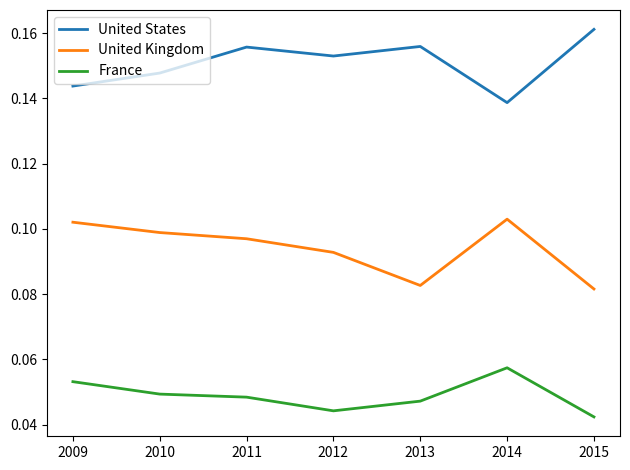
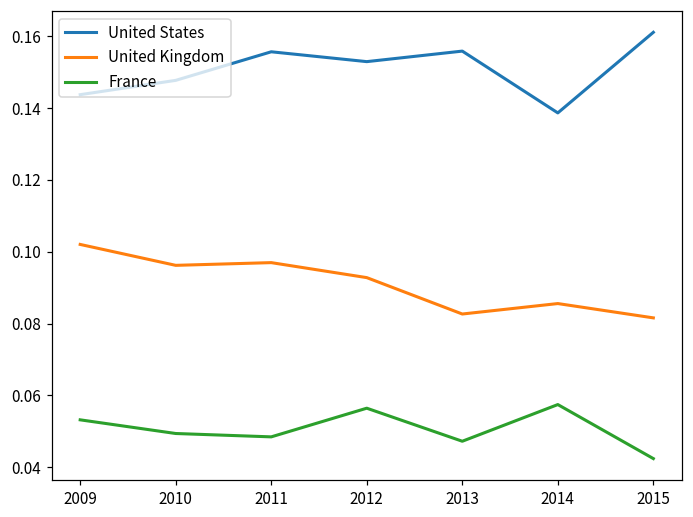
  {
    "United States": {
      "2009": 0.144,
      "2011": 0.156,
      "2012": 0.153,
      "2013": 0.156,
      "2014": 0.139,
      "2015": 0.161
    },
    "United Kingdom": {
      "2009": 0.102,
-     "2010": 0.099,
+     "2010": 0.096,
      "2011": 0.097,
      "2012": 0.093,
      "2013": 0.083,
-     "2014": 0.103,
+     "2014": 0.086,
      "2015": 0.082
    },
    "France": {
      "2009": 0.053,
      "2010": 0.049,
      "2011": 0.048,
-     "2012": 0.044,
+     "2012": 0.056,
      "2013": 0.047,
      "2014": 0.057,
      "2015": 0.042
    }
  }
